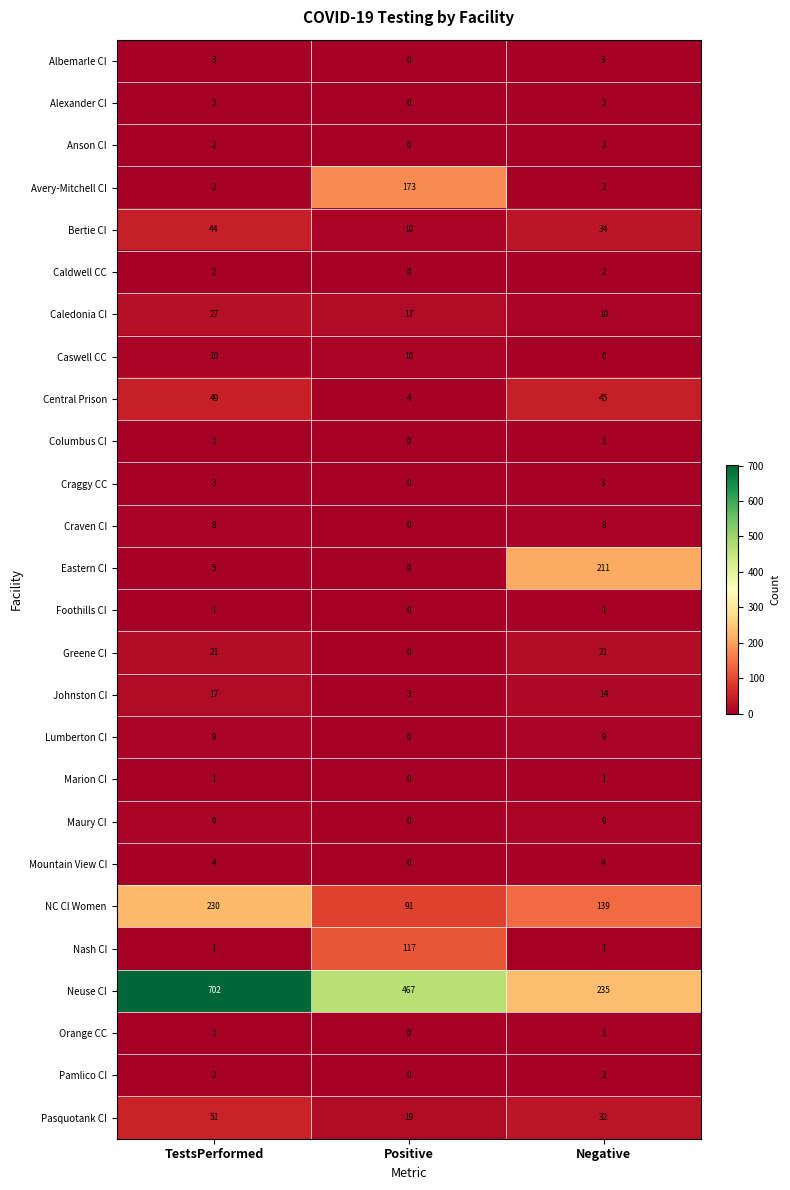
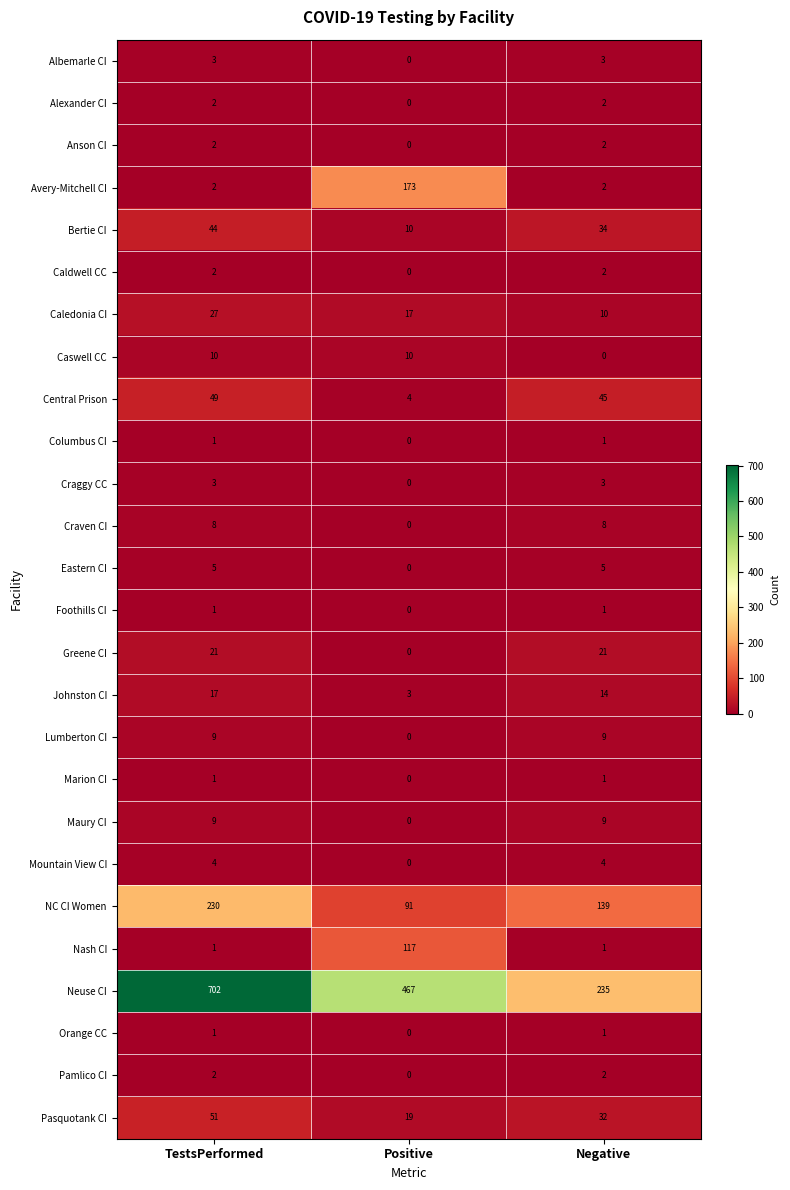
  {
    "Albemarle CI": {
      "TestsPerformed": 3,
      "Positive": 0,
      "Negative": 3
    },
    "Alexander CI": {
      "TestsPerformed": 2,
      "Positive": 0,
      "Negative": 2
    },
    "Anson CI": {
      "TestsPerformed": 2,
      "Positive": 0,
      "Negative": 2
    },
    "Avery-Mitchell CI": {
      "TestsPerformed": 2,
      "Positive": 173,
      "Negative": 2
    },
    "Bertie CI": {
      "TestsPerformed": 44,
      "Positive": 10,
      "Negative": 34
    },
    "Caldwell CC": {
      "TestsPerformed": 2,
      "Positive": 0,
      "Negative": 2
    },
    "Caledonia CI": {
      "TestsPerformed": 27,
      "Positive": 17,
      "Negative": 10
    },
    "Caswell CC": {
      "TestsPerformed": 10,
      "Positive": 10,
      "Negative": 0
    },
    "Central Prison": {
      "TestsPerformed": 49,
      "Positive": 4,
      "Negative": 45
    },
    "Columbus CI": {
      "TestsPerformed": 1,
      "Positive": 0,
      "Negative": 1
    },
    "Craggy CC": {
      "TestsPerformed": 3,
      "Positive": 0,
      "Negative": 3
    },
    "Craven CI": {
      "TestsPerformed": 8,
      "Positive": 0,
      "Negative": 8
    },
    "Eastern CI": {
      "TestsPerformed": 5,
      "Positive": 0,
-     "Negative": 211
+     "Negative": 5
    },
    "Foothills CI": {
      "TestsPerformed": 1,
      "Positive": 0,
      "Negative": 1
    },
    "Greene CI": {
      "TestsPerformed": 21,
      "Positive": 0,
      "Negative": 21
    },
    "Johnston CI": {
      "TestsPerformed": 17,
      "Positive": 3,
      "Negative": 14
    },
    "Lumberton CI": {
      "TestsPerformed": 9,
      "Positive": 0,
      "Negative": 9
    },
    "Marion CI": {
      "TestsPerformed": 1,
      "Positive": 0,
      "Negative": 1
    },
    "Maury CI": {
      "TestsPerformed": 9,
      "Positive": 0,
      "Negative": 9
    },
    "Mountain View CI": {
      "TestsPerformed": 4,
      "Positive": 0,
      "Negative": 4
    },
    "NC CI Women": {
      "TestsPerformed": 230,
      "Positive": 91,
      "Negative": 139
    },
    "Nash CI": {
      "TestsPerformed": 1,
      "Positive": 117,
      "Negative": 1
    },
    "Neuse CI": {
      "TestsPerformed": 702,
      "Positive": 467,
      "Negative": 235
    },
    "Orange CC": {
      "TestsPerformed": 1,
      "Positive": 0,
      "Negative": 1
    },
    "Pamlico CI": {
      "TestsPerformed": 2,
      "Positive": 0,
      "Negative": 2
    },
    "Pasquotank CI": {
      "TestsPerformed": 51,
      "Positive": 19,
      "Negative": 32
    }
  }
